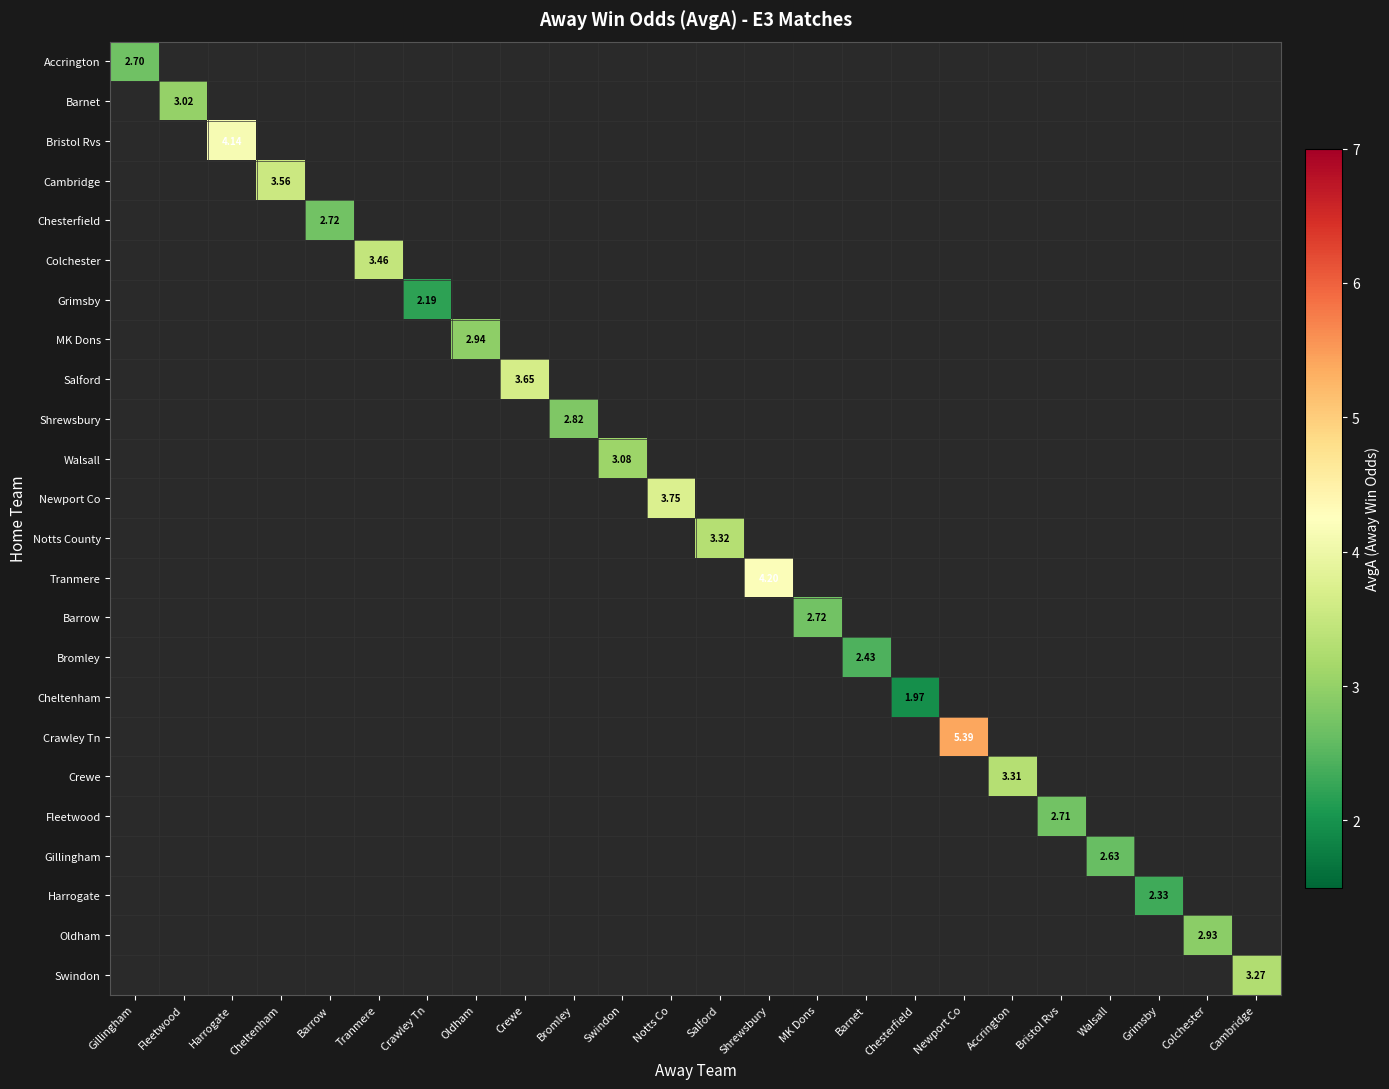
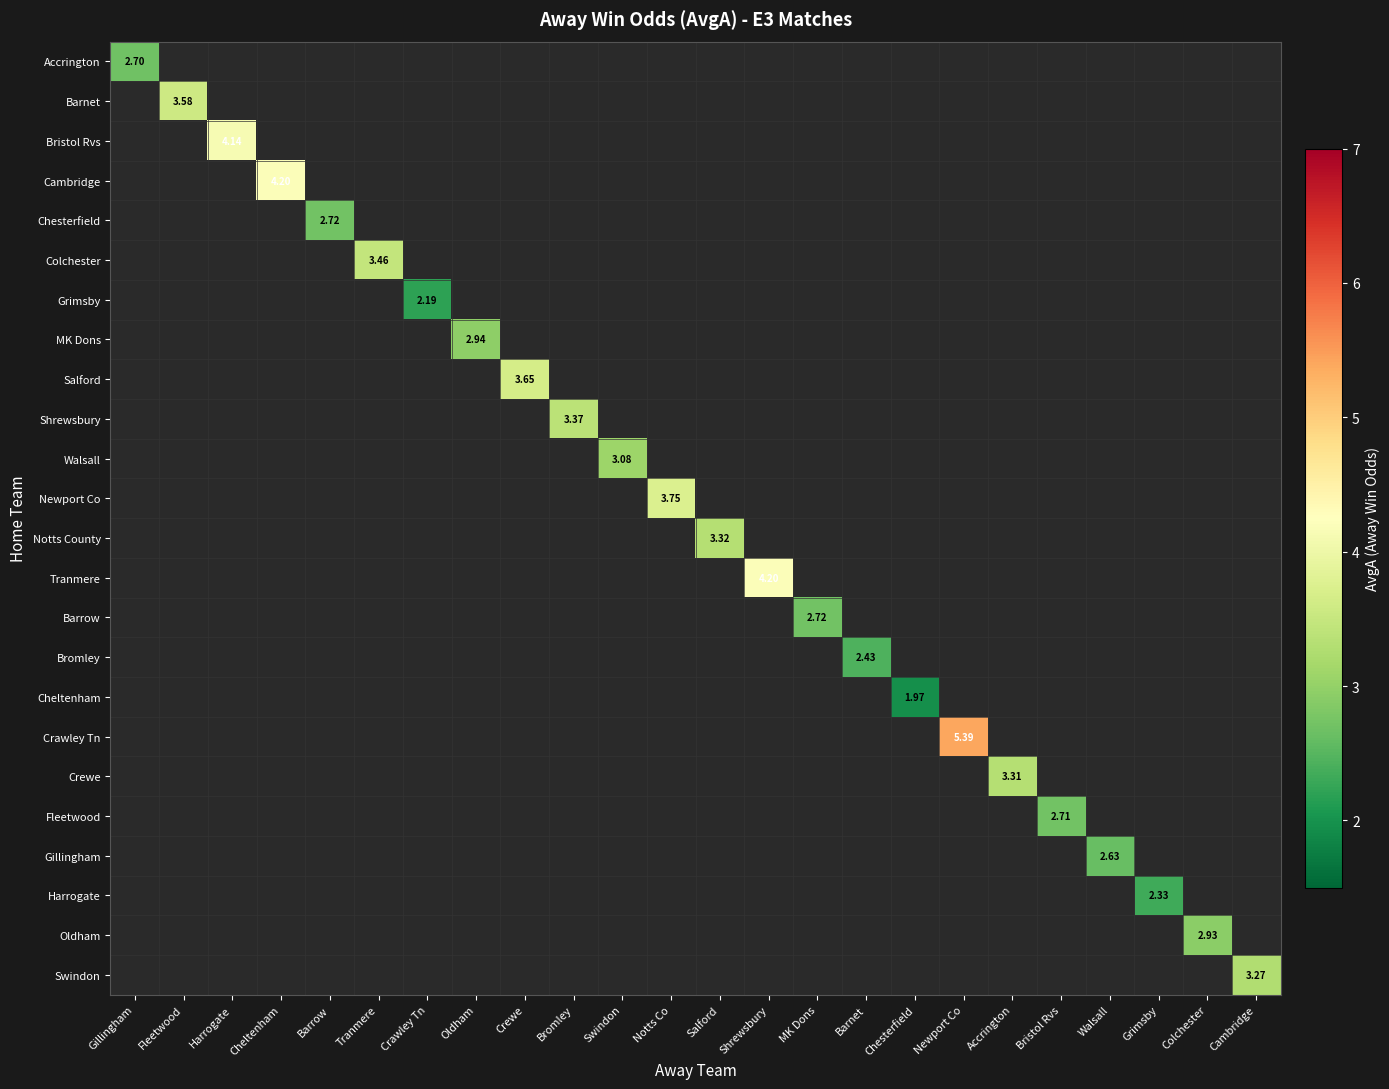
  {
    "Accrington": {
      "Gillingham": 2.70
    },
    "Barnet": {
-     "Fleetwood": 3.02
+     "Fleetwood": 3.58
    },
    "Bristol Rvs": {
      "Harrogate": 4.14
    },
    "Cambridge": {
-     "Cheltenham": 3.56
+     "Cheltenham": 4.20
    },
    "Chesterfield": {
      "Barrow": 2.72
    },
    "Colchester": {
      "Tranmere": 3.46
    },
    "Grimsby": {
      "Crawley Tn": 2.19
    },
    "MK Dons": {
      "Oldham": 2.94
    },
    "Salford": {
      "Crewe": 3.65
    },
    "Shrewsbury": {
-     "Bromley": 2.82
+     "Bromley": 3.37
    },
    "Walsall": {
      "Swindon": 3.08
    },
    "Newport Co": {
      "Notts Co": 3.75
    },
    "Notts County": {
      "Salford": 3.32
    },
    "Tranmere": {
      "Shrewsbury": 4.20
    },
    "Barrow": {
      "MK Dons": 2.72
    },
    "Bromley": {
      "Barnet": 2.43
    },
    "Cheltenham": {
      "Chesterfield": 1.97
    },
    "Crawley Tn": {
      "Newport Co": 5.39
    },
    "Crewe": {
      "Accrington": 3.31
    },
    "Fleetwood": {
      "Bristol Rvs": 2.71
    },
    "Gillingham": {
      "Walsall": 2.63
    },
    "Harrogate": {
      "Grimsby": 2.33
    },
    "Oldham": {
      "Colchester": 2.93
    },
    "Swindon": {
      "Cambridge": 3.27
    }
  }
